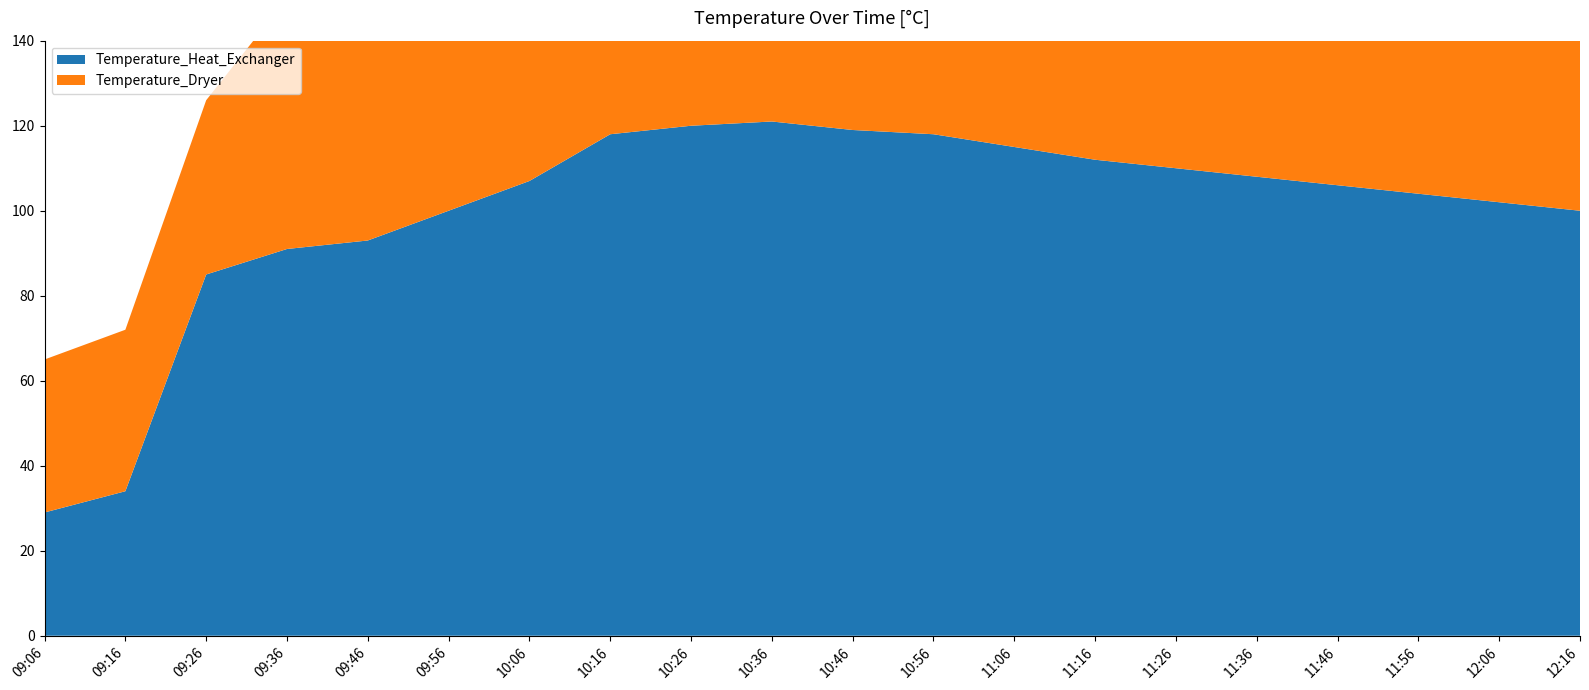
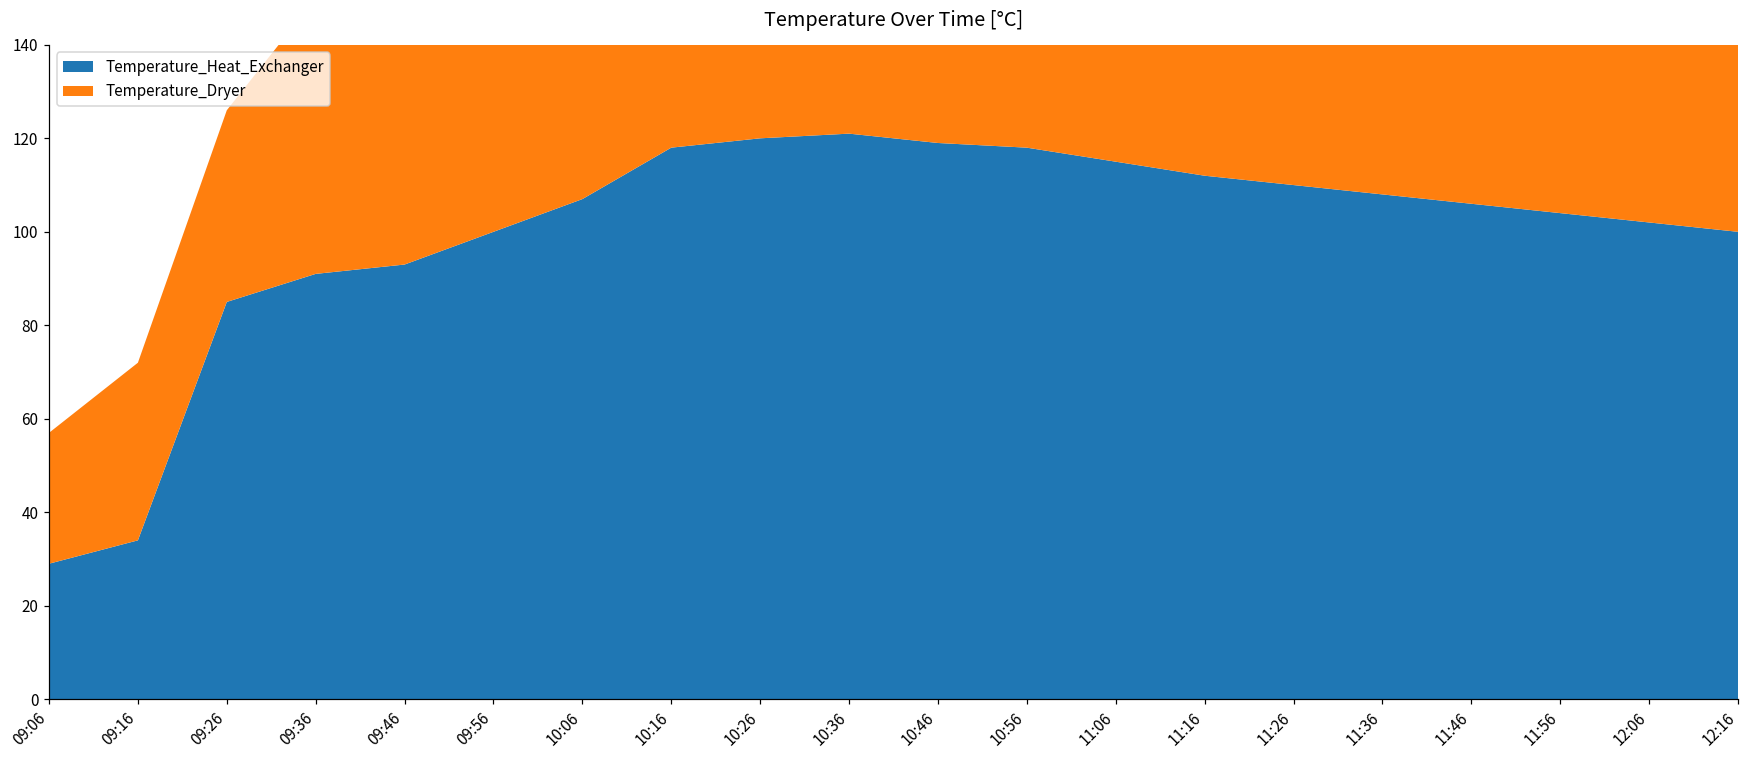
  {
    "Temperature_Dryer": {
-     "09:06": 36,
+     "09:06": 28,
      "09:16": 38,
      "09:26": 41
    }
  }
